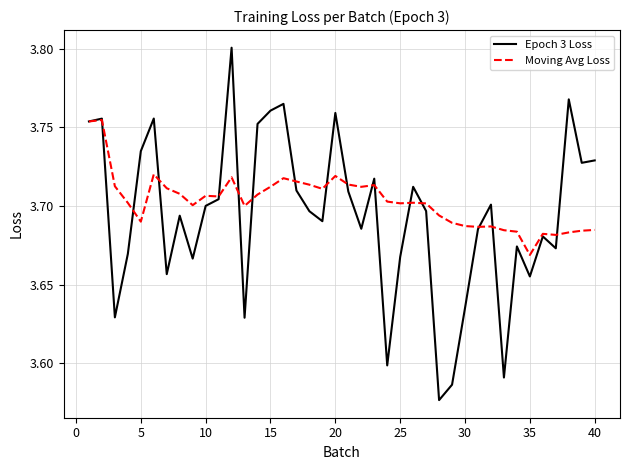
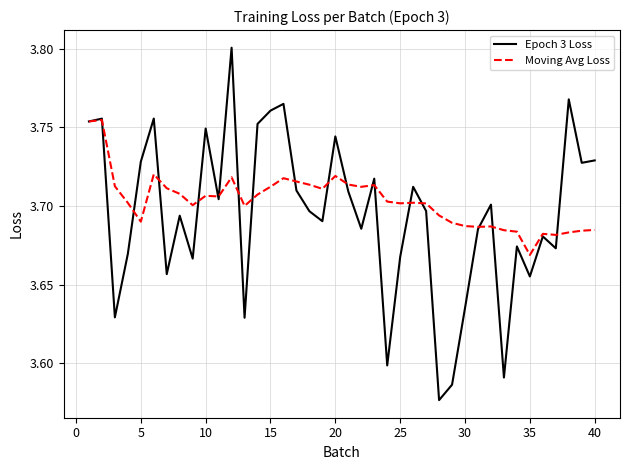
  {
    "Epoch 3 Loss": {
-     "5": 3.735,
-     "10": 3.700,
+     "5": 3.728,
+     "10": 3.749,
      "15": 3.761,
-     "20": 3.759,
+     "20": 3.744,
      "25": 3.668,
      "30": 3.635,
      "35": 3.655,
      "40": 3.729
    },
    "Moving Avg Loss": {
      "5": 3.690,
      "10": 3.707,
      "15": 3.712,
      "20": 3.719,
      "25": 3.702,
      "30": 3.687,
      "35": 3.669,
      "40": 3.685
    }
  }
